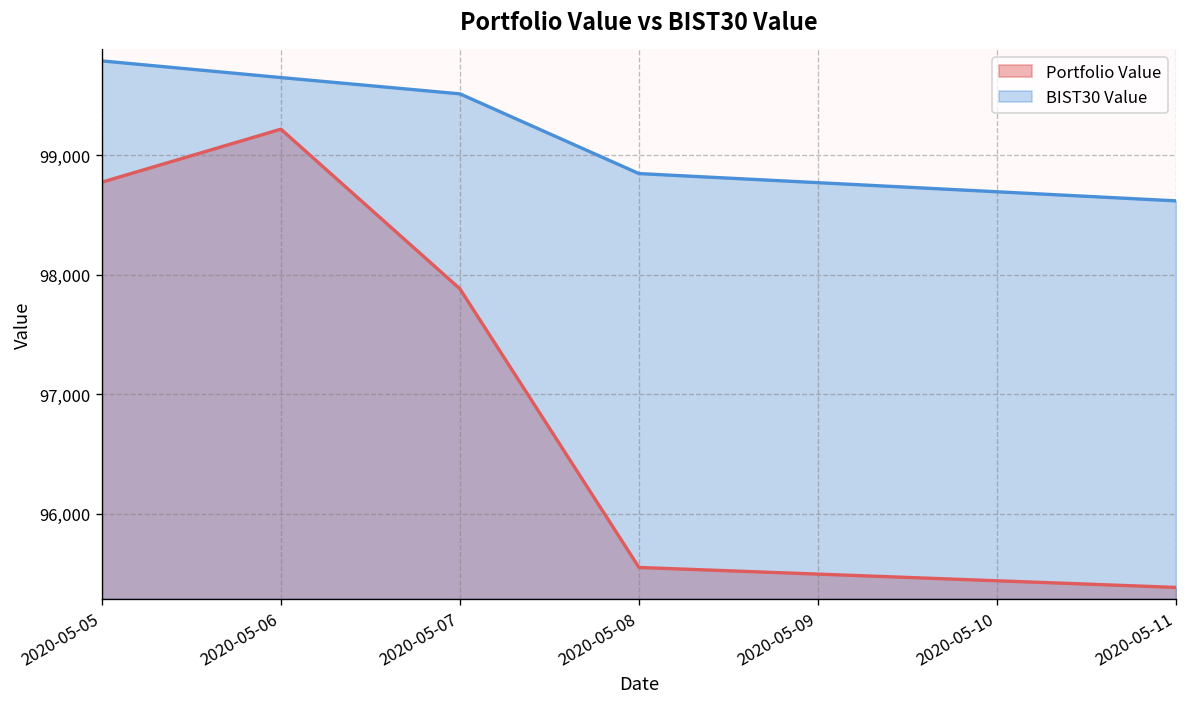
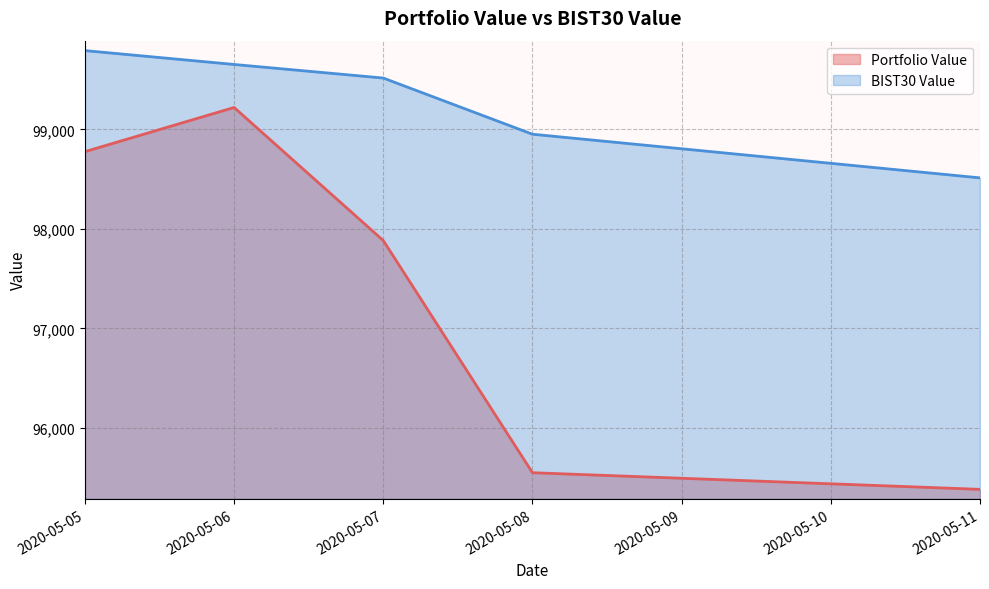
  {
    "Portfolio Value": {
      "2020-05-05": "98,800",
      "2020-05-06": "99,200",
      "2020-05-07": "97,900",
      "2020-05-08": "95,500",
      "2020-05-11": "95,400"
    },
    "BIST30 Value": {
      "2020-05-05": "99,800",
      "2020-05-06": "99,700",
      "2020-05-07": "99,500",
-     "2020-05-08": "98,800",
-     "2020-05-11": "98,600"
+     "2020-05-08": "99,000",
+     "2020-05-11": "98,500"
    }
  }
